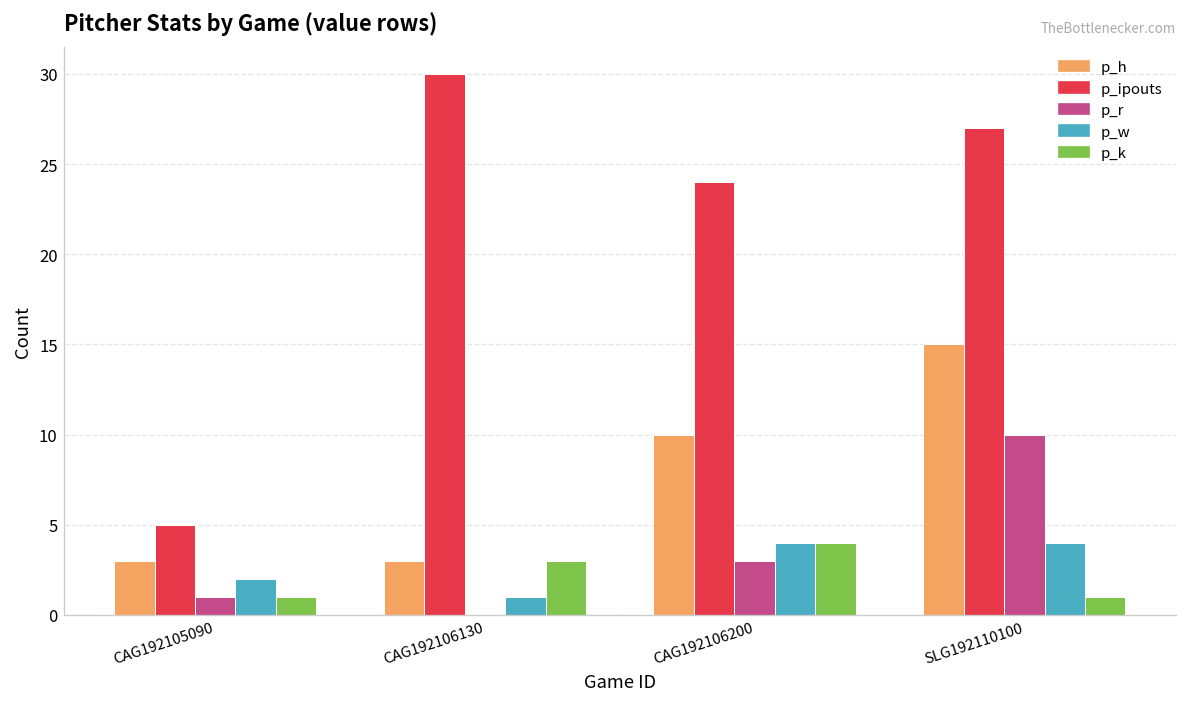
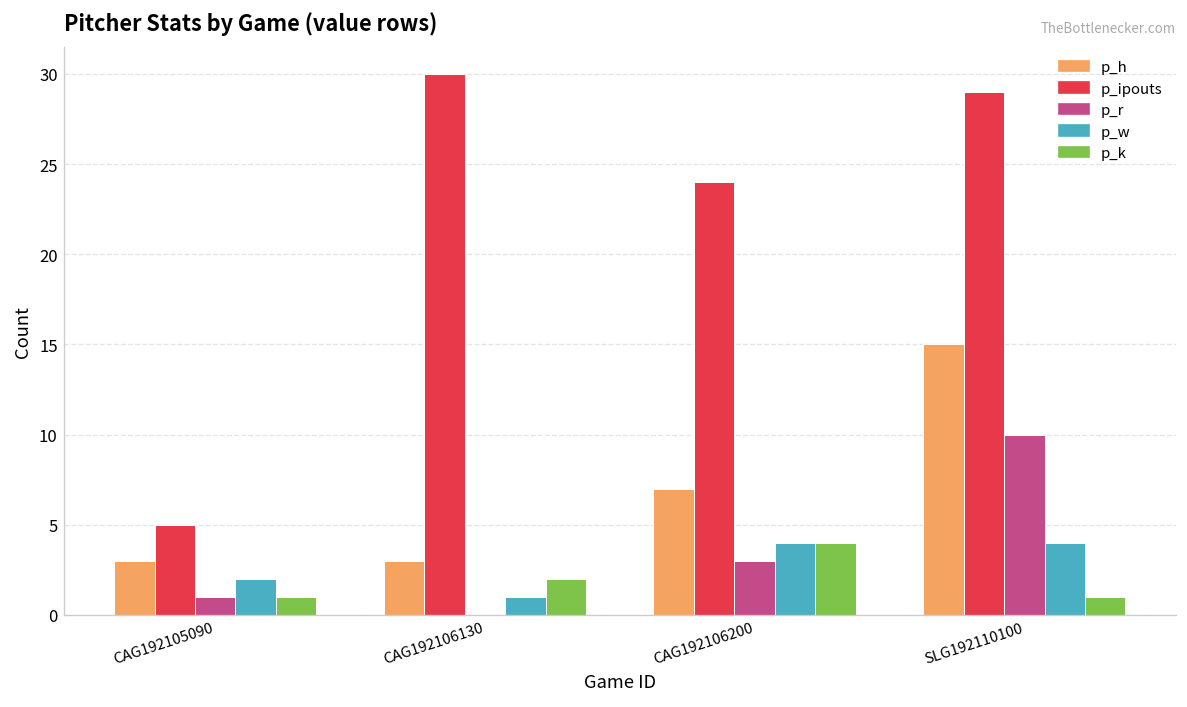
  {
    "p_h": {
      "CAG192105090": 3,
      "CAG192106130": 3,
-     "CAG192106200": 10,
+     "CAG192106200": 7,
      "SLG192110100": 15
    },
    "p_ipouts": {
      "CAG192105090": 5,
      "CAG192106130": 30,
      "CAG192106200": 24,
-     "SLG192110100": 27
+     "SLG192110100": 29
    },
    "p_r": {
      "CAG192105090": 1,
      "CAG192106130": 0,
      "CAG192106200": 3,
      "SLG192110100": 10
    },
    "p_w": {
      "CAG192105090": 2,
      "CAG192106130": 1,
      "CAG192106200": 4,
      "SLG192110100": 4
    },
    "p_k": {
      "CAG192105090": 1,
-     "CAG192106130": 3,
+     "CAG192106130": 2,
      "CAG192106200": 4,
      "SLG192110100": 1
    }
  }
